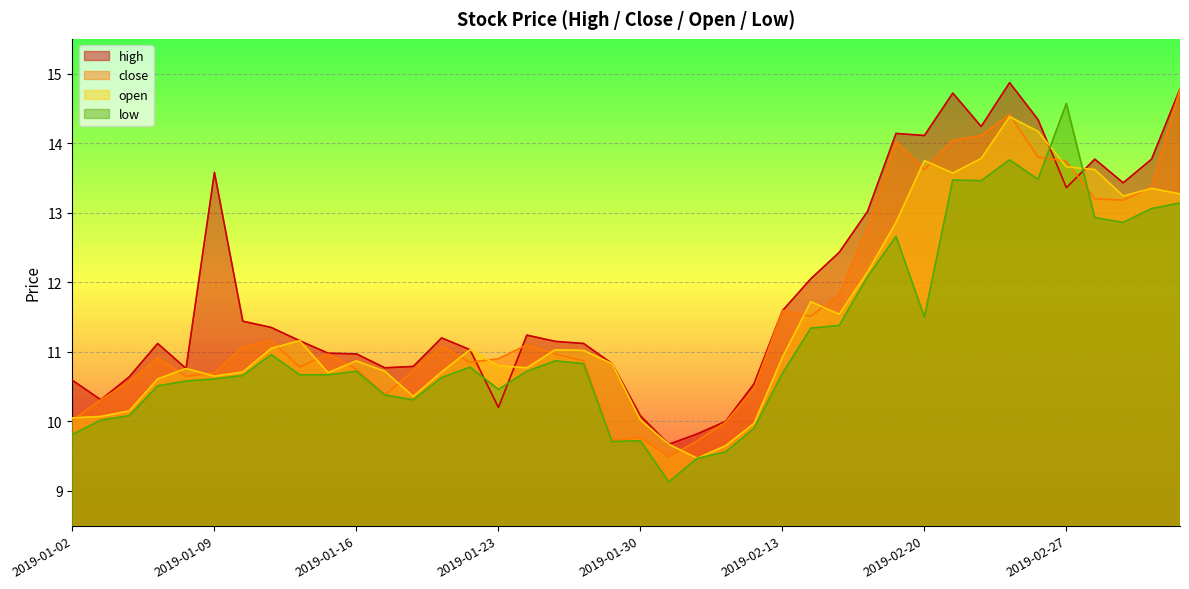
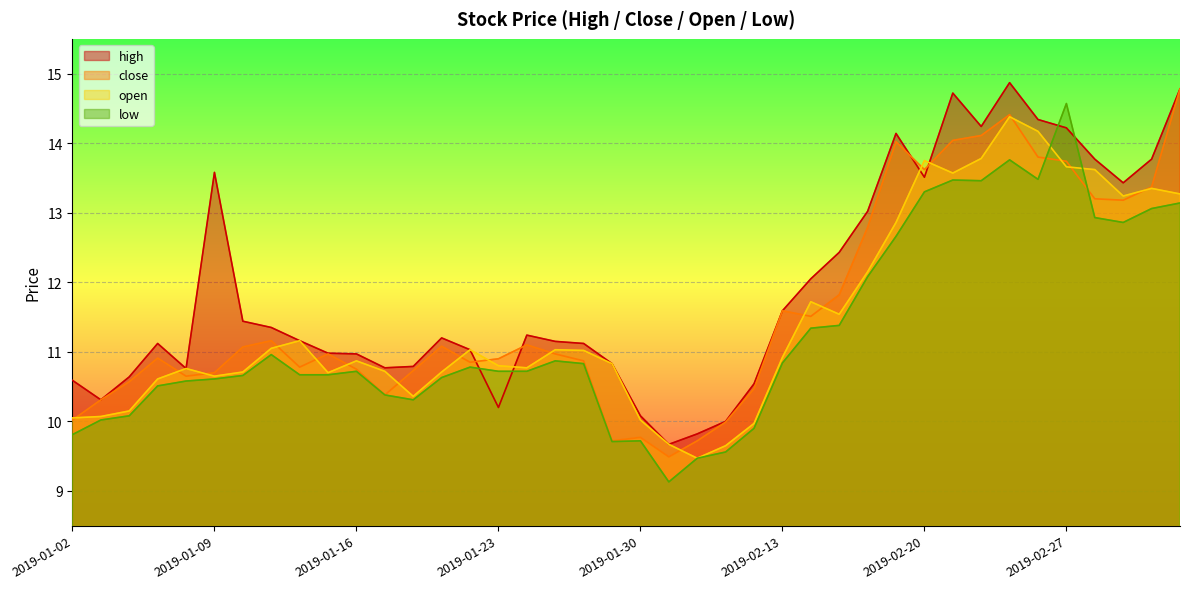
  {
    "high": {
      "2019-01-02": 10.6,
      "2019-01-09": 13.6,
      "2019-01-16": 11.0,
      "2019-01-23": 10.2,
      "2019-01-30": 10.1,
-     "2019-02-20": 14.1,
-     "2019-02-27": 13.4
+     "2019-02-20": 13.5,
+     "2019-02-27": 14.2
    },
    "low": {
      "2019-01-02": 9.8,
      "2019-01-09": 10.6,
-     "2019-01-23": 10.5,
+     "2019-01-23": 10.7,
      "2019-01-30": 9.7,
-     "2019-02-13": 10.7,
-     "2019-02-20": 11.5,
+     "2019-02-13": 10.8,
+     "2019-02-20": 13.3,
      "2019-02-27": 14.6
    }
  }
